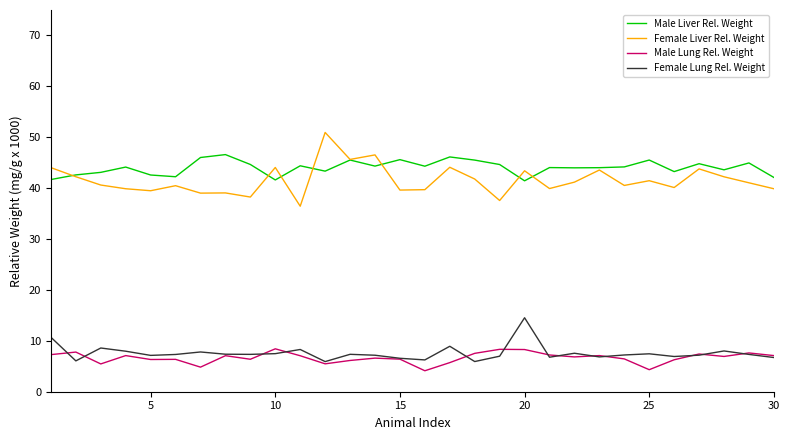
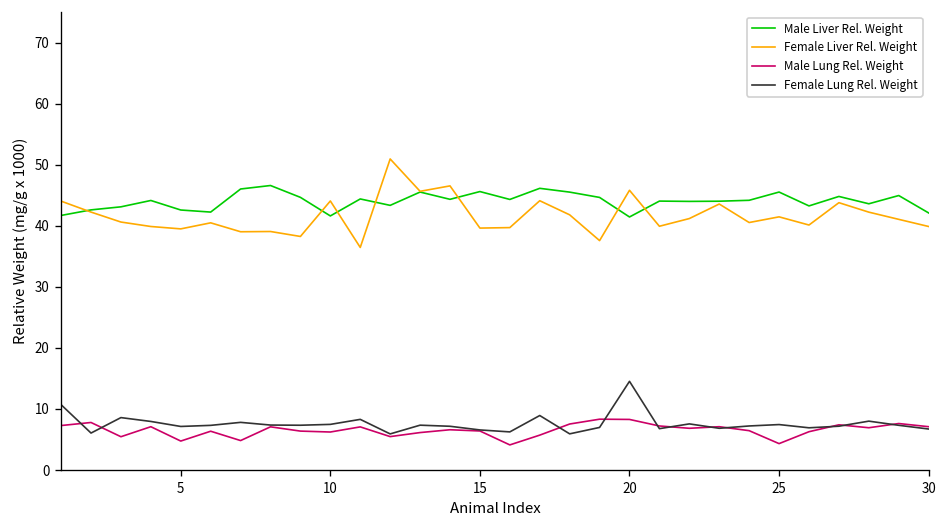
  {
    "Male Liver Rel. Weight": {
      "5": 43,
      "10": 42,
      "15": 46,
      "20": 41,
      "25": 46,
      "30": 42
    },
    "Female Liver Rel. Weight": {
      "5": 39,
      "10": 44,
      "15": 40,
-     "20": 43,
+     "20": 46,
      "25": 41,
      "30": 40
    },
    "Male Lung Rel. Weight": {
-     "5": 6,
-     "10": 8,
+     "5": 5,
+     "10": 6,
      "20": 8,
      "25": 4
    },
    "Female Lung Rel. Weight": {
      "5": 7,
      "10": 7,
      "20": 15,
      "25": 7
    }
  }
